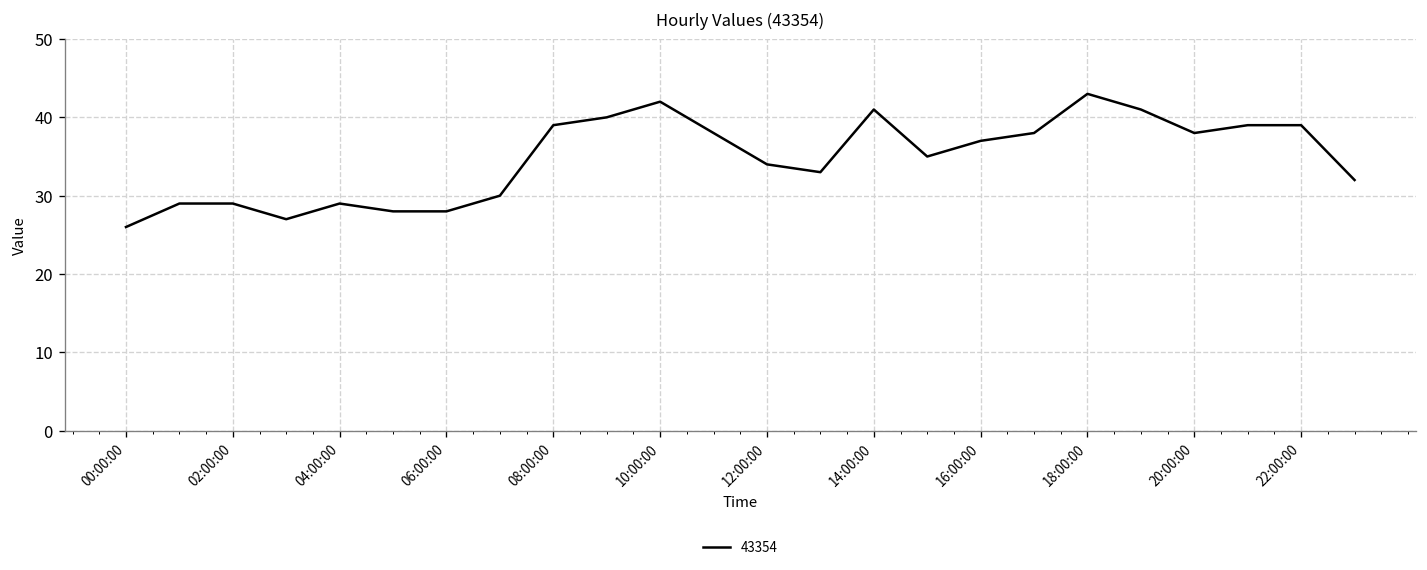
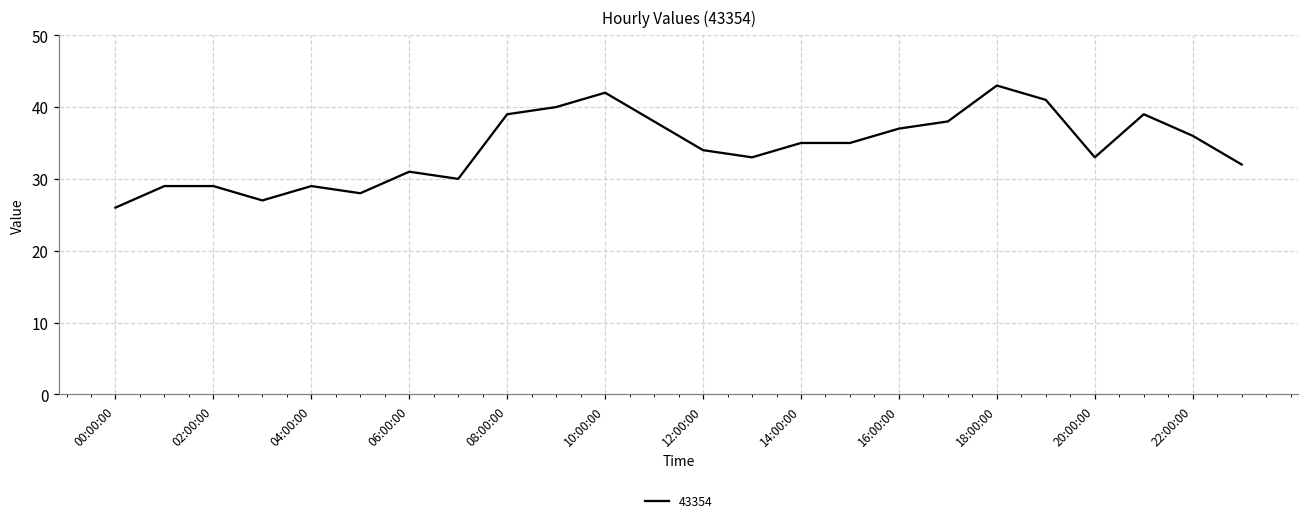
  {
    "00:00:00": 26,
    "02:00:00": 29,
    "04:00:00": 29,
-   "06:00:00": 28,
+   "06:00:00": 31,
    "08:00:00": 39,
    "10:00:00": 42,
    "12:00:00": 34,
-   "14:00:00": 41,
+   "14:00:00": 35,
    "16:00:00": 37,
    "18:00:00": 43,
-   "20:00:00": 38,
-   "22:00:00": 39
+   "20:00:00": 33,
+   "22:00:00": 36
  }
